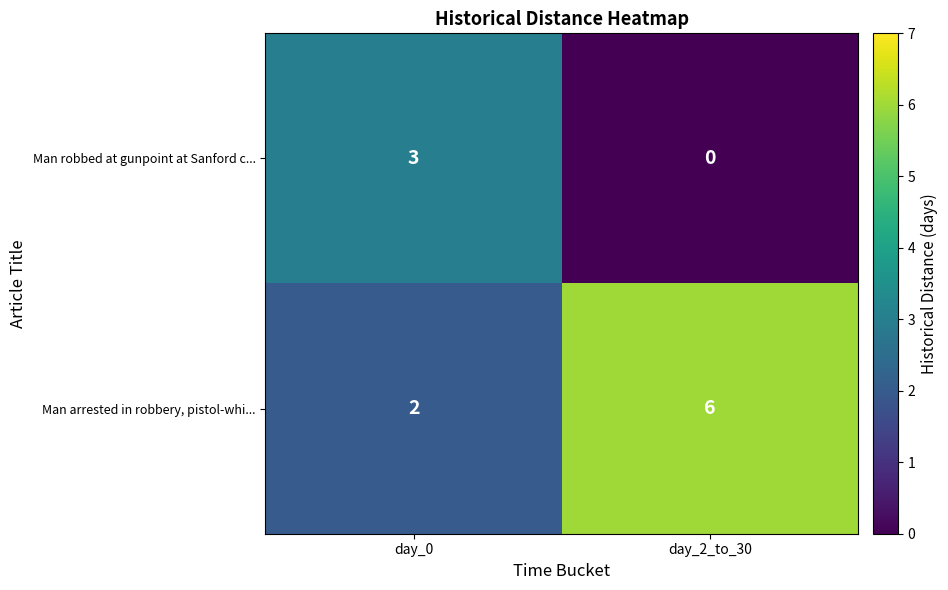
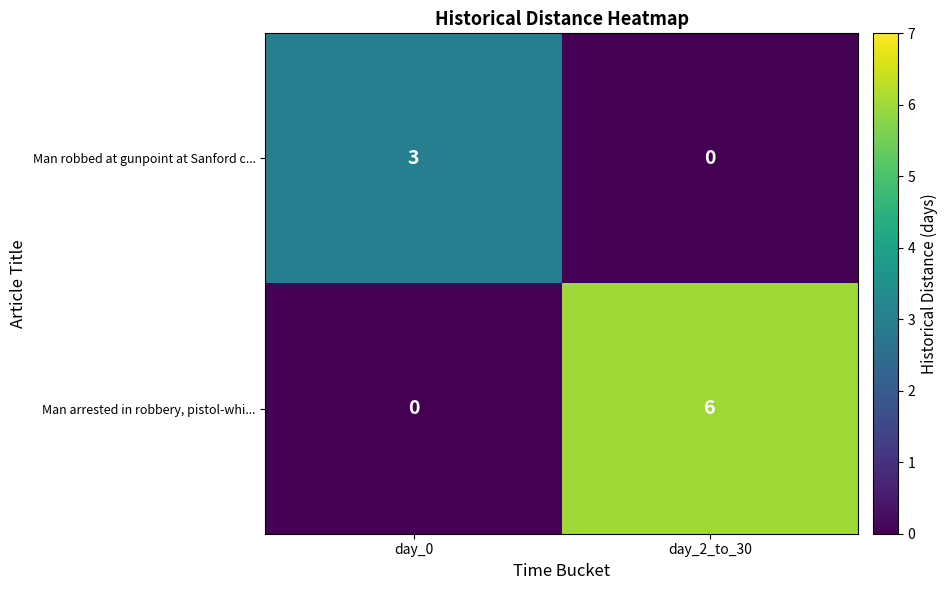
  {
    "Man robbed at gunpoint at Sanford c...": {
      "day_0": 3,
      "day_2_to_30": 0
    },
    "Man arrested in robbery, pistol-whi...": {
-     "day_0": 2,
+     "day_0": 0,
      "day_2_to_30": 6
    }
  }
